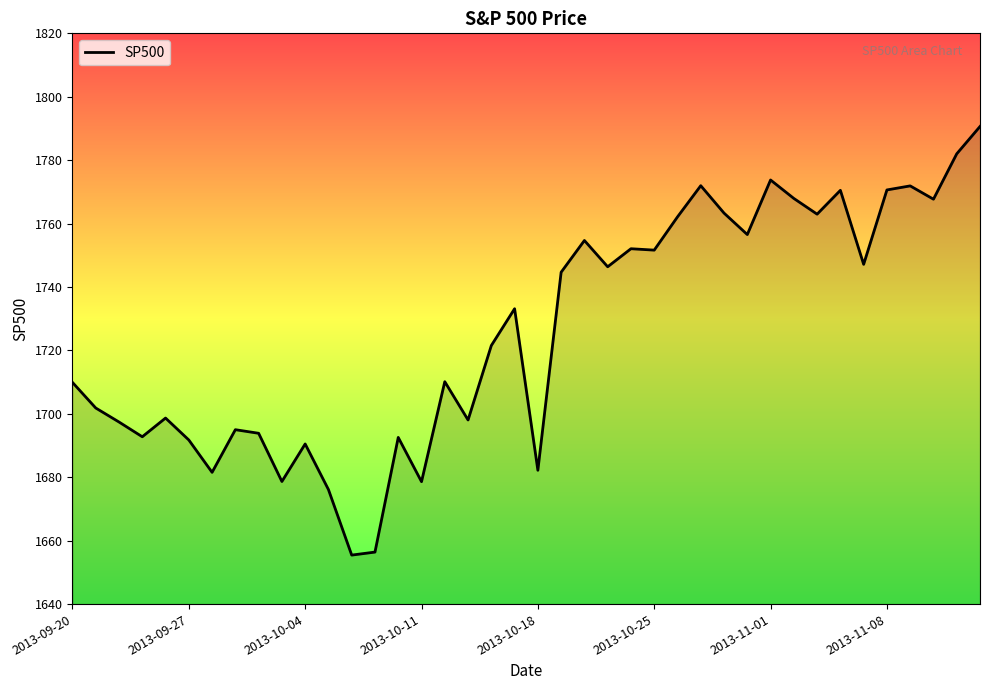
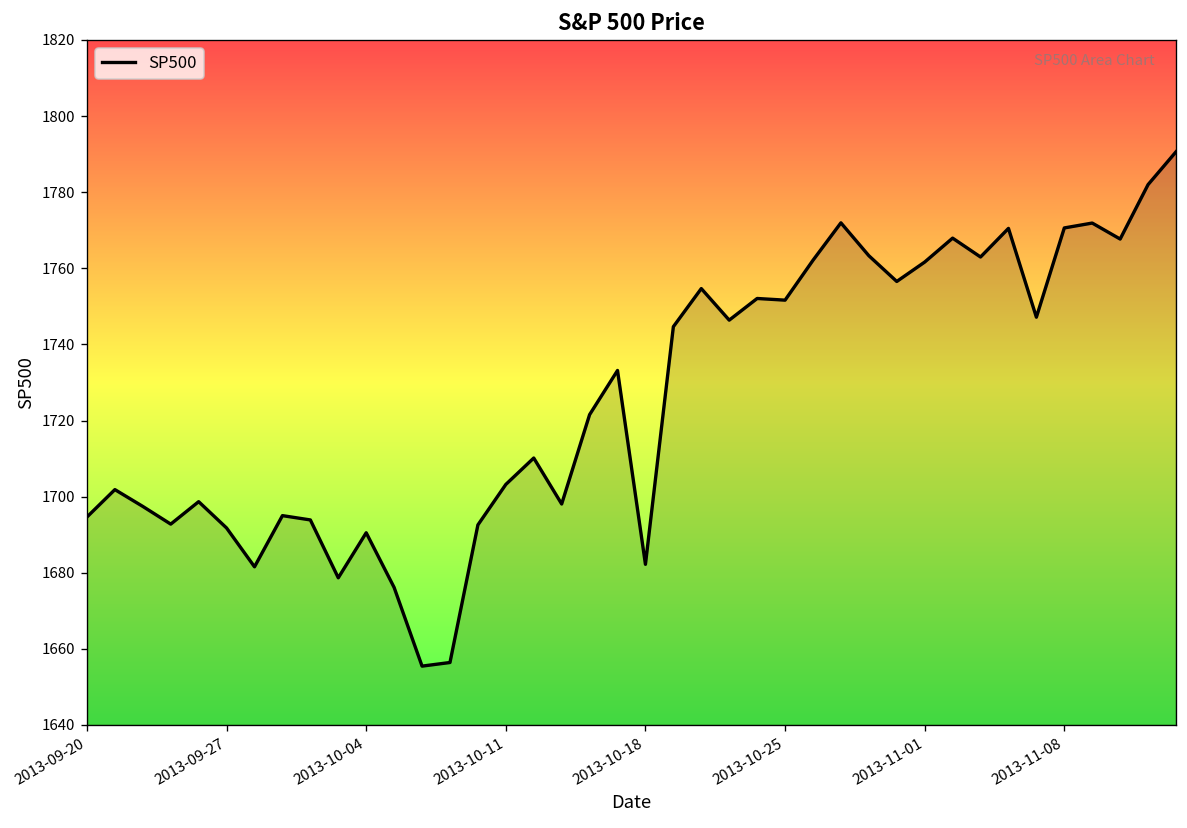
  {
-   "2013-09-20": 1710,
+   "2013-09-20": 1695,
    "2013-09-27": 1692,
    "2013-10-04": 1691,
-   "2013-10-11": 1679,
+   "2013-10-11": 1703,
    "2013-10-18": 1682,
    "2013-10-25": 1752,
-   "2013-11-01": 1774,
+   "2013-11-01": 1762,
    "2013-11-08": 1771
  }
